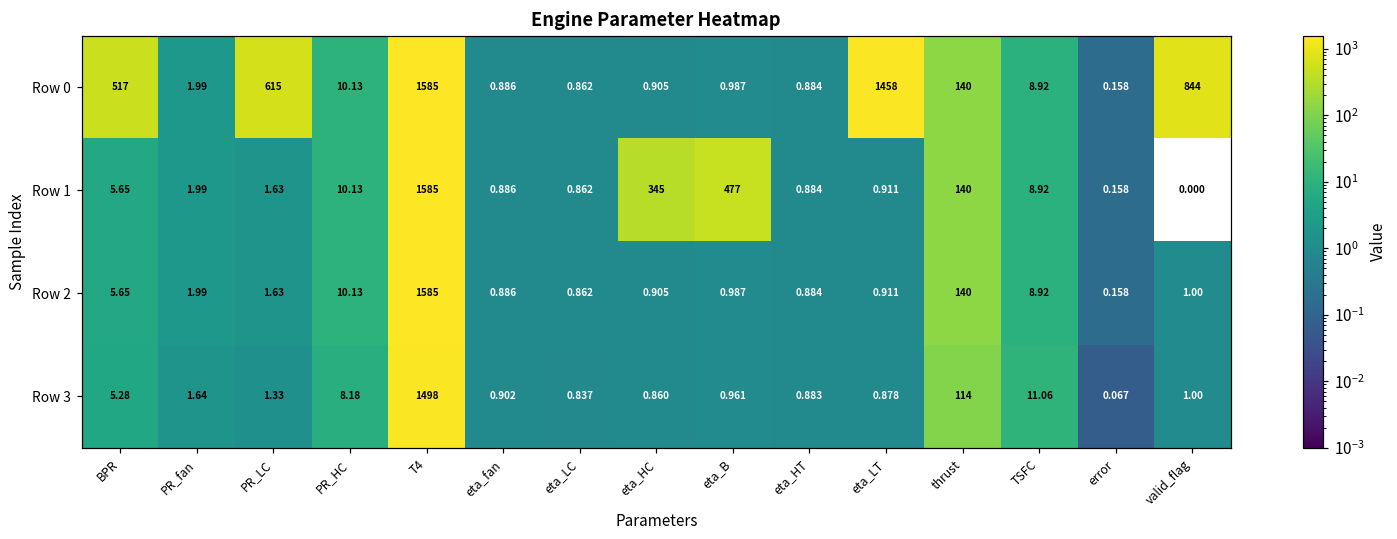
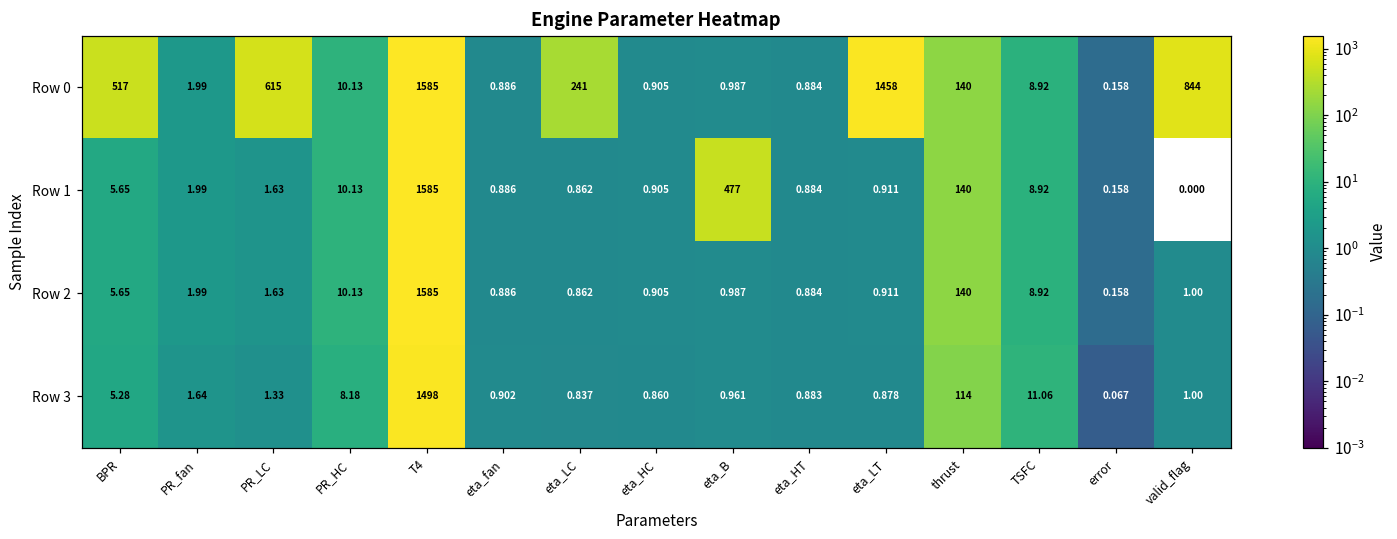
  {
    "Row 0": {
      "BPR": 517,
      "PR_fan": 1.99,
      "PR_LC": 615,
      "PR_HC": 10.13,
      "T4": 1585,
      "eta_fan": 0.886,
-     "eta_LC": 0.862,
+     "eta_LC": 241,
      "eta_HC": 0.905,
      "eta_B": 0.987,
      "eta_HT": 0.884,
      "eta_LT": 1458,
      "thrust": 140,
      "TSFC": 8.92,
      "error": 0.158,
      "valid_flag": 844
    },
    "Row 1": {
      "BPR": 5.65,
      "PR_fan": 1.99,
      "PR_LC": 1.63,
      "PR_HC": 10.13,
      "T4": 1585,
      "eta_fan": 0.886,
      "eta_LC": 0.862,
-     "eta_HC": 345,
+     "eta_HC": 0.905,
      "eta_B": 477,
      "eta_HT": 0.884,
      "eta_LT": 0.911,
      "thrust": 140,
      "TSFC": 8.92,
      "error": 0.158,
      "valid_flag": 0.000
    },
    "Row 2": {
      "BPR": 5.65,
      "PR_fan": 1.99,
      "PR_LC": 1.63,
      "PR_HC": 10.13,
      "T4": 1585,
      "eta_fan": 0.886,
      "eta_LC": 0.862,
      "eta_HC": 0.905,
      "eta_B": 0.987,
      "eta_HT": 0.884,
      "eta_LT": 0.911,
      "thrust": 140,
      "TSFC": 8.92,
      "error": 0.158,
      "valid_flag": 1.00
    },
    "Row 3": {
      "BPR": 5.28,
      "PR_fan": 1.64,
      "PR_LC": 1.33,
      "PR_HC": 8.18,
      "T4": 1498,
      "eta_fan": 0.902,
      "eta_LC": 0.837,
      "eta_HC": 0.860,
      "eta_B": 0.961,
      "eta_HT": 0.883,
      "eta_LT": 0.878,
      "thrust": 114,
      "TSFC": 11.06,
      "error": 0.067,
      "valid_flag": 1.00
    }
  }
